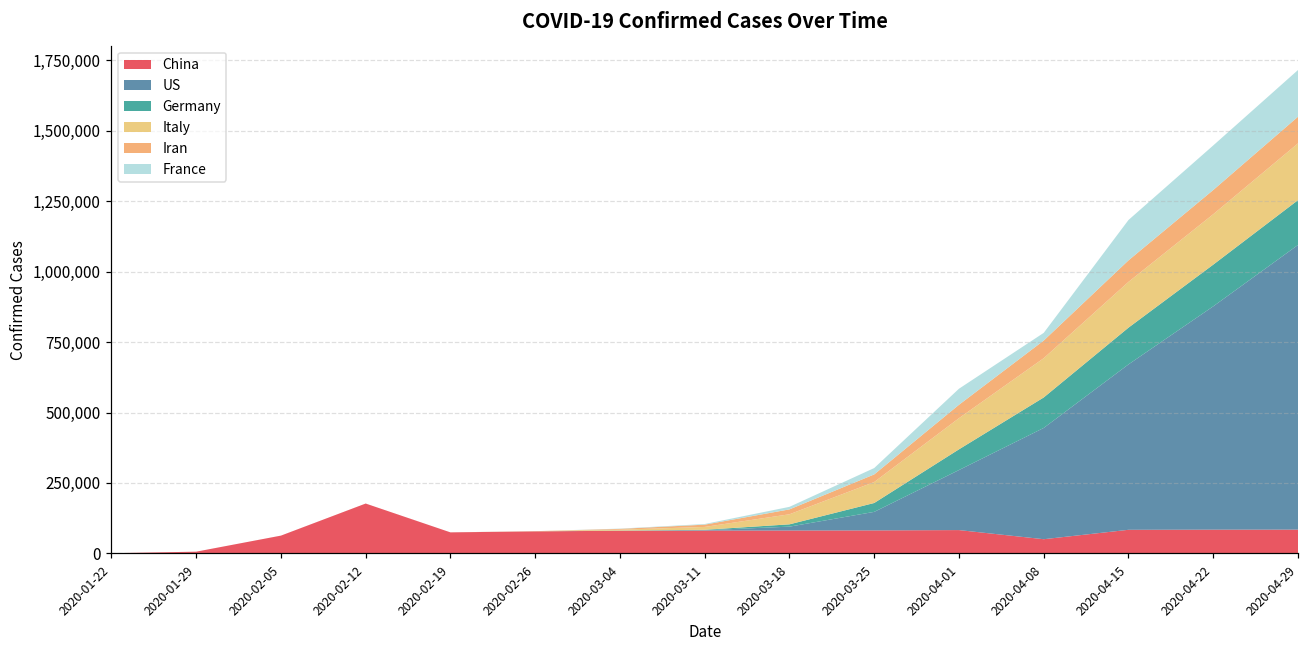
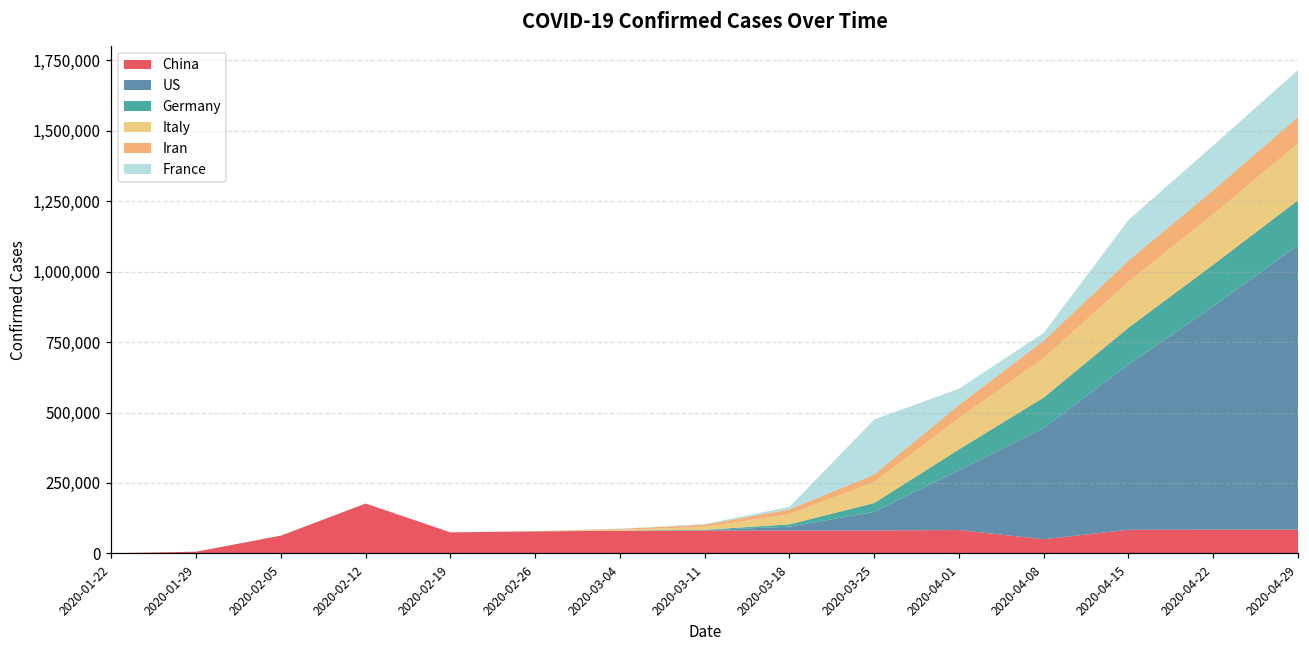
  {
    "China": {
      "2020-03-18": "80,000",
      "2020-03-25": "80,000",
      "2020-04-01": "80,000",
      "2020-04-08": "50,000",
      "2020-04-15": "80,000",
      "2020-04-22": "80,000",
      "2020-04-29": "80,000"
    },
    "France": {
-     "2020-03-25": "20,000",
+     "2020-03-25": "190,000",
      "2020-04-01": "60,000",
      "2020-04-08": "30,000",
      "2020-04-15": "140,000",
      "2020-04-22": "160,000",
      "2020-04-29": "170,000"
    }
  }
